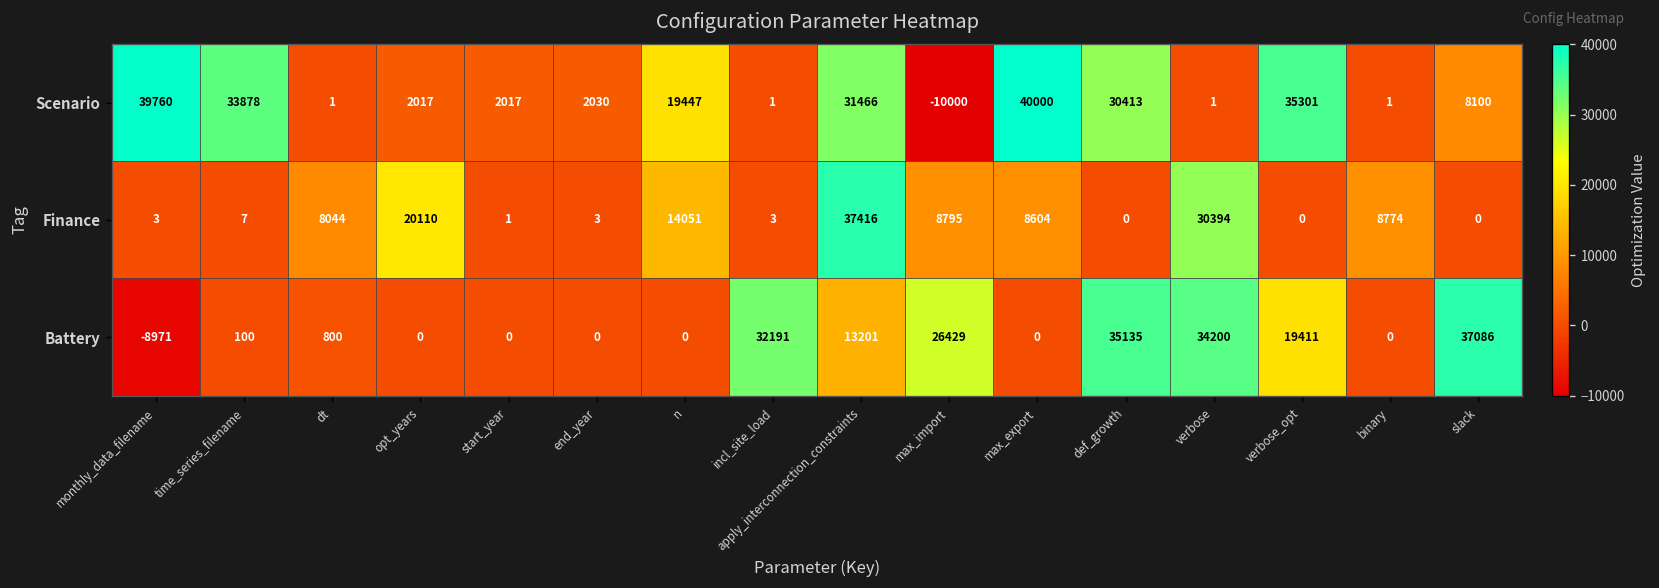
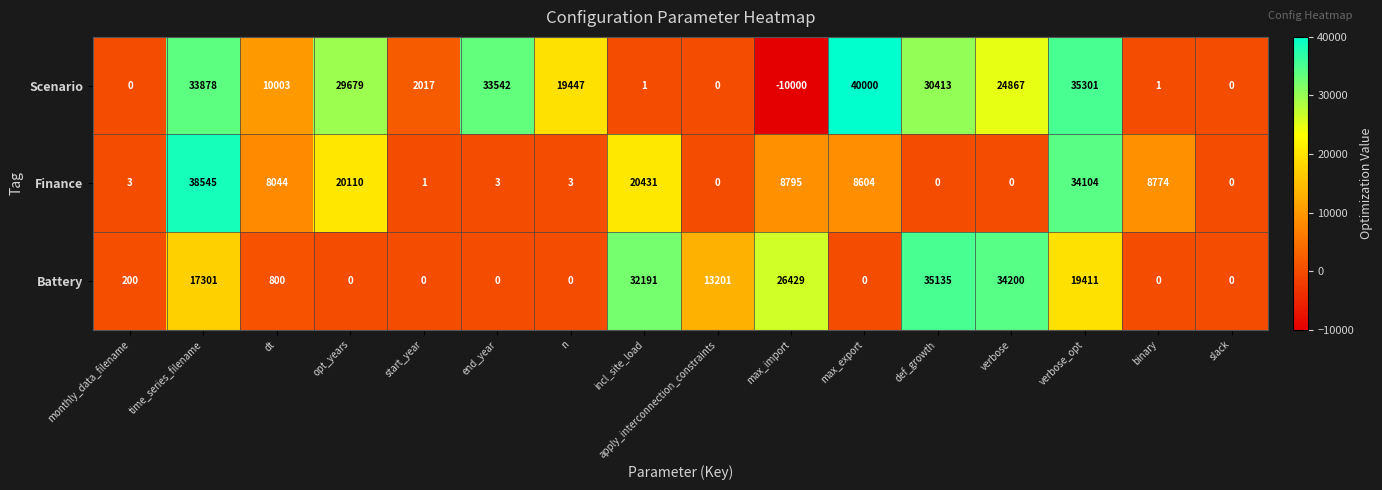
  {
    "Scenario": {
-     "monthly_data_filename": 39760,
+     "monthly_data_filename": 0,
      "time_series_filename": 33878,
-     "dt": 1,
-     "opt_years": 2017,
+     "dt": 10003,
+     "opt_years": 29679,
      "start_year": 2017,
-     "end_year": 2030,
+     "end_year": 33542,
      "n": 19447,
      "incl_site_load": 1,
-     "apply_interconnection_constraints": 31466,
+     "apply_interconnection_constraints": 0,
      "max_import": -10000,
      "max_export": 40000,
      "def_growth": 30413,
-     "verbose": 1,
+     "verbose": 24867,
      "verbose_opt": 35301,
      "binary": 1,
-     "slack": 8100
+     "slack": 0
    },
    "Finance": {
      "monthly_data_filename": 3,
-     "time_series_filename": 7,
+     "time_series_filename": 38545,
      "dt": 8044,
      "opt_years": 20110,
      "start_year": 1,
      "end_year": 3,
-     "n": 14051,
-     "incl_site_load": 3,
-     "apply_interconnection_constraints": 37416,
+     "n": 3,
+     "incl_site_load": 20431,
+     "apply_interconnection_constraints": 0,
      "max_import": 8795,
      "max_export": 8604,
      "def_growth": 0,
-     "verbose": 30394,
-     "verbose_opt": 0,
+     "verbose": 0,
+     "verbose_opt": 34104,
      "binary": 8774,
      "slack": 0
    },
    "Battery": {
-     "monthly_data_filename": -8971,
-     "time_series_filename": 100,
+     "monthly_data_filename": 200,
+     "time_series_filename": 17301,
      "dt": 800,
      "opt_years": 0,
      "start_year": 0,
      "end_year": 0,
      "n": 0,
      "incl_site_load": 32191,
      "apply_interconnection_constraints": 13201,
      "max_import": 26429,
      "max_export": 0,
      "def_growth": 35135,
      "verbose": 34200,
      "verbose_opt": 19411,
      "binary": 0,
-     "slack": 37086
+     "slack": 0
    }
  }
